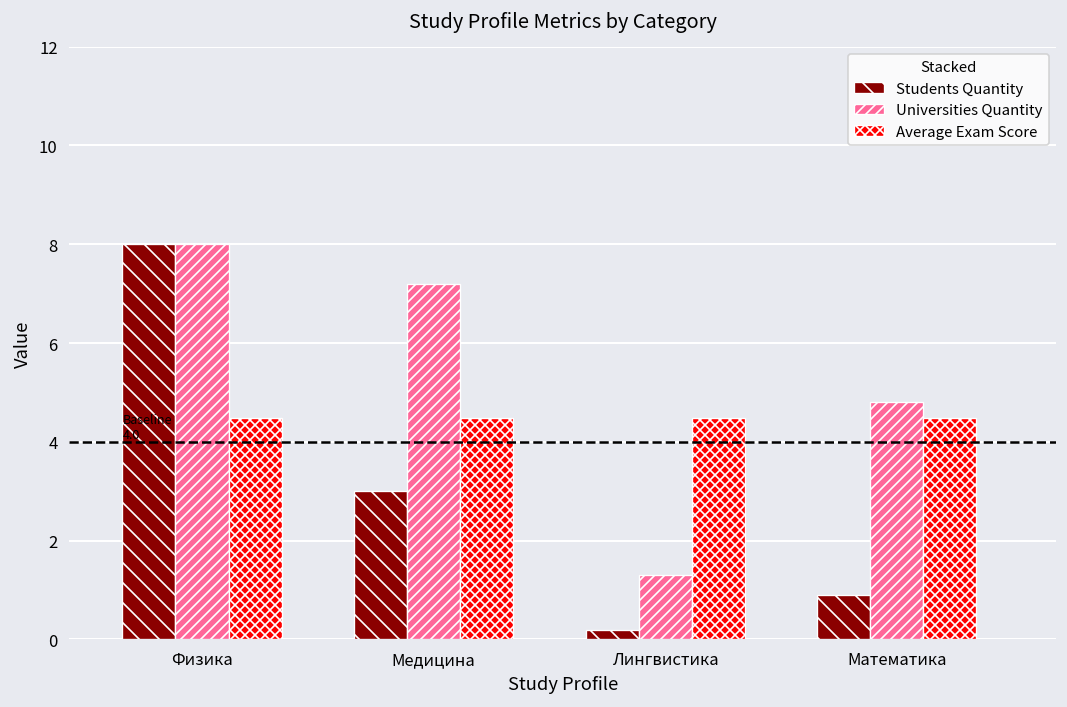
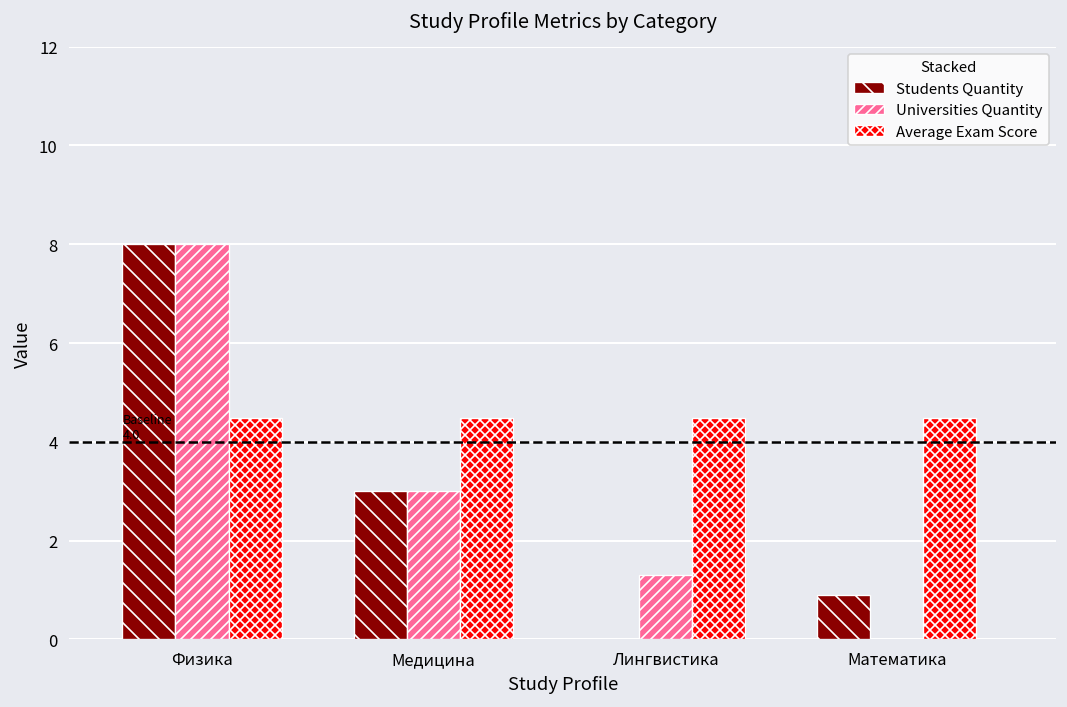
  {
    "Students Quantity": {
      "Медицина": 3.0,
-     "Лингвистика": 0.2,
+     "Лингвистика": 0.0,
      "Математика": 0.9
    },
    "Universities Quantity": {
      "Физика": 8.0,
-     "Медицина": 7.2,
+     "Медицина": 3.0,
      "Лингвистика": 1.3,
-     "Математика": 4.8
+     "Математика": 0.0
    },
    "Average Exam Score": {
      "Физика": 4.5,
      "Медицина": 4.5,
      "Лингвистика": 4.5,
      "Математика": 4.5
    }
  }
